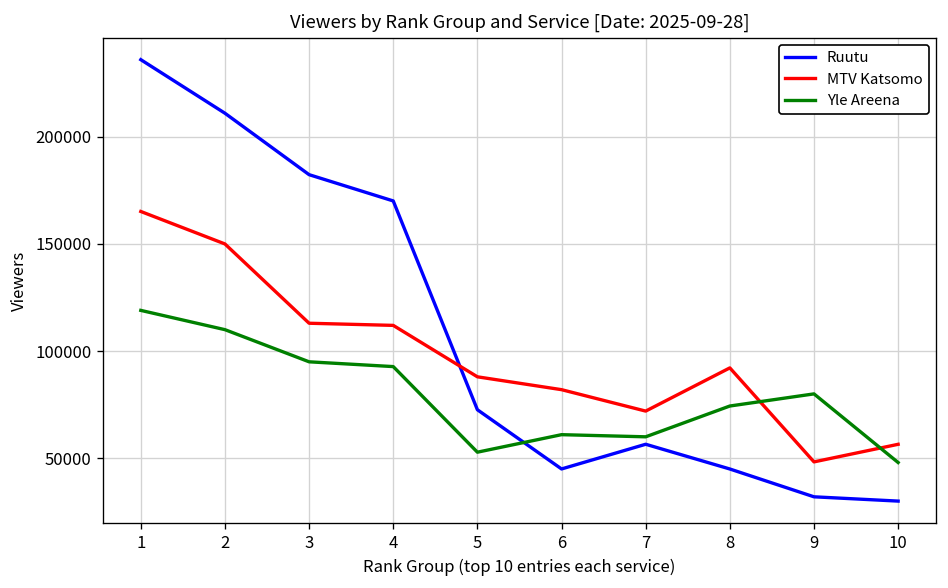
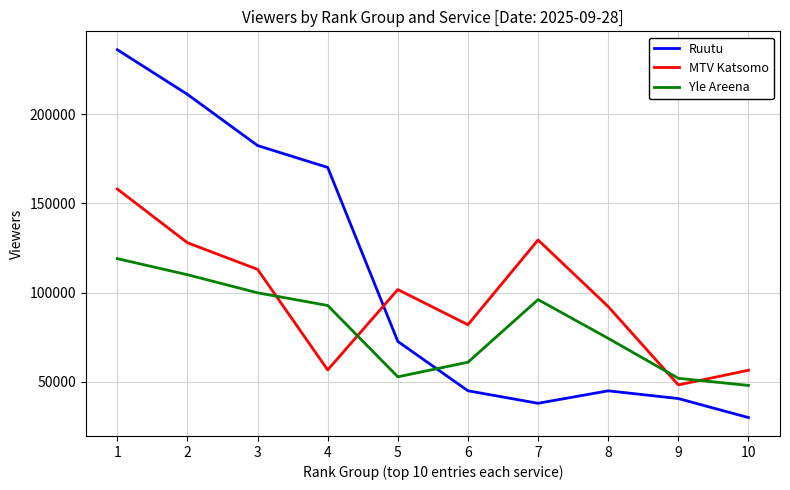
  {
    "Ruutu": {
      "1": 236000,
      "2": 211000,
      "3": 182000,
      "4": 170000,
      "5": 73000,
      "6": 45000,
-     "7": 57000,
+     "7": 38000,
      "8": 45000,
-     "9": 32000,
+     "9": 41000,
      "10": 30000
    },
    "MTV Katsomo": {
-     "1": 165000,
-     "2": 150000,
+     "1": 158000,
+     "2": 128000,
      "3": 113000,
-     "4": 112000,
-     "5": 88000,
+     "4": 57000,
+     "5": 102000,
      "6": 82000,
-     "7": 72000,
+     "7": 129000,
      "8": 92000,
      "9": 48000,
      "10": 57000
    },
    "Yle Areena": {
      "1": 119000,
      "2": 110000,
-     "3": 95000,
+     "3": 100000,
      "4": 93000,
      "5": 53000,
      "6": 61000,
-     "7": 60000,
+     "7": 96000,
      "8": 74000,
-     "9": 80000,
+     "9": 52000,
      "10": 48000
    }
  }
